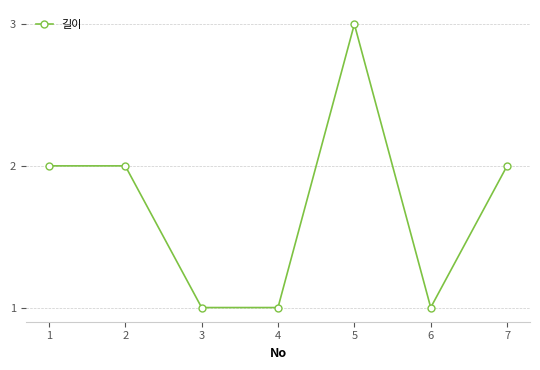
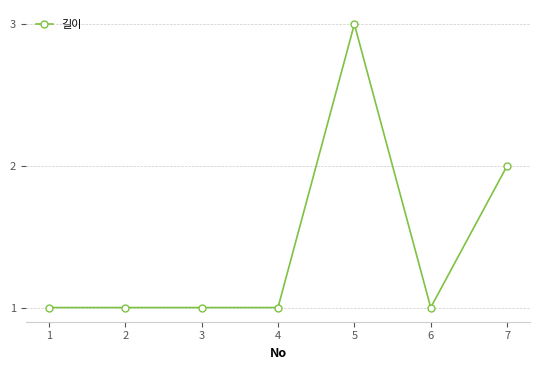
  {
-   "1": 2,
-   "2": 2,
+   "1": 1,
+   "2": 1,
    "3": 1,
    "4": 1,
    "5": 3,
    "6": 1,
    "7": 2
  }
